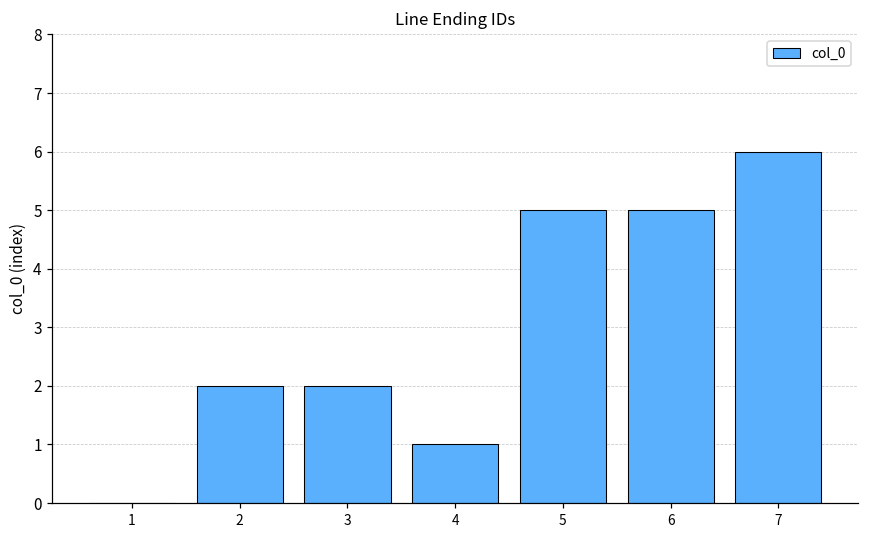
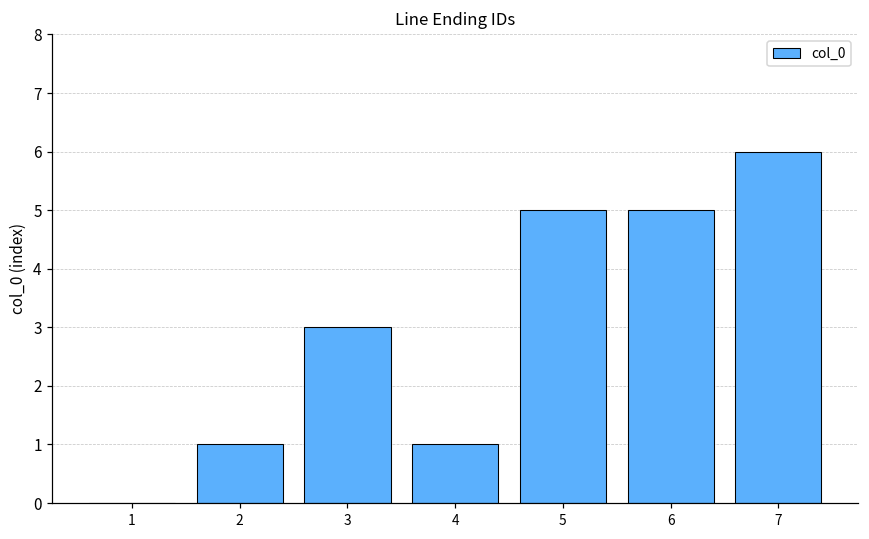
  {
    "1": 0,
-   "2": 2,
-   "3": 2,
+   "2": 1,
+   "3": 3,
    "4": 1,
    "5": 5,
    "6": 5,
    "7": 6
  }
